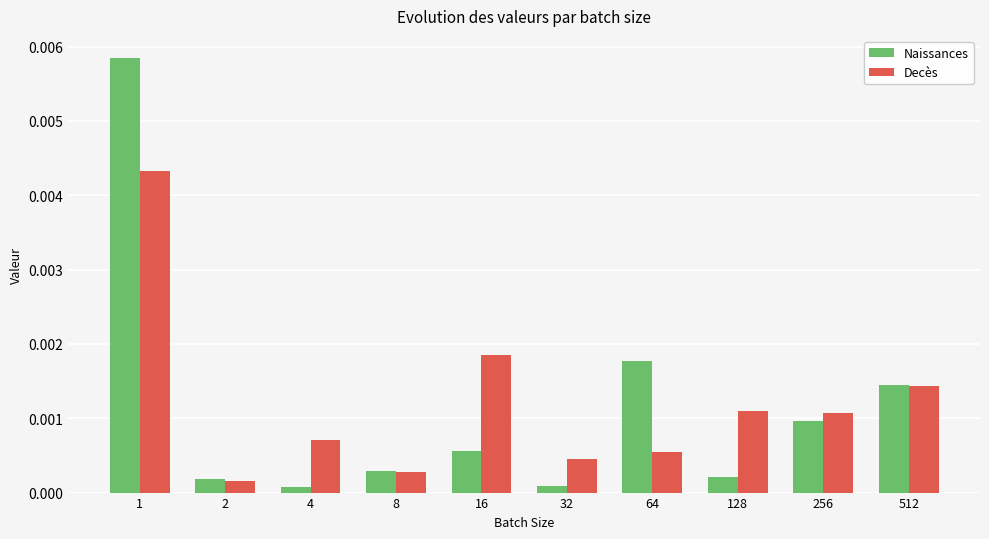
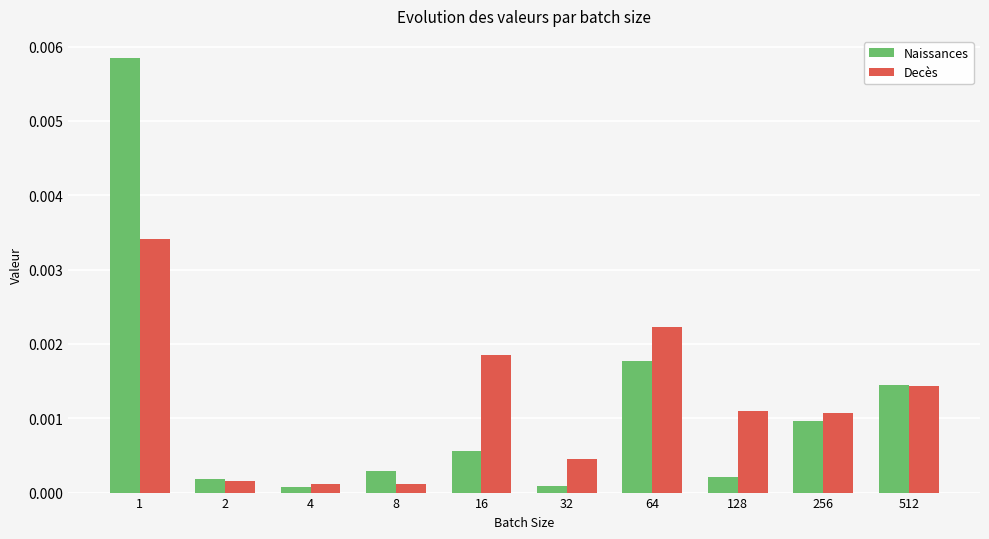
  {
    "Naissances": {
      "1": 0.0059,
      "2": 0.0002,
      "4": 0.0001,
      "8": 0.0003,
      "16": 0.0006,
      "32": 0.0001,
      "64": 0.0018,
      "128": 0.0002,
      "256": 0.0010,
      "512": 0.0014
    },
    "Decès": {
-     "1": 0.0043,
+     "1": 0.0034,
      "2": 0.0002,
-     "4": 0.0007,
-     "8": 0.0003,
+     "4": 0.0001,
+     "8": 0.0001,
      "16": 0.0019,
      "32": 0.0004,
-     "64": 0.0005,
+     "64": 0.0022,
      "128": 0.0011,
      "256": 0.0011,
      "512": 0.0014
    }
  }
